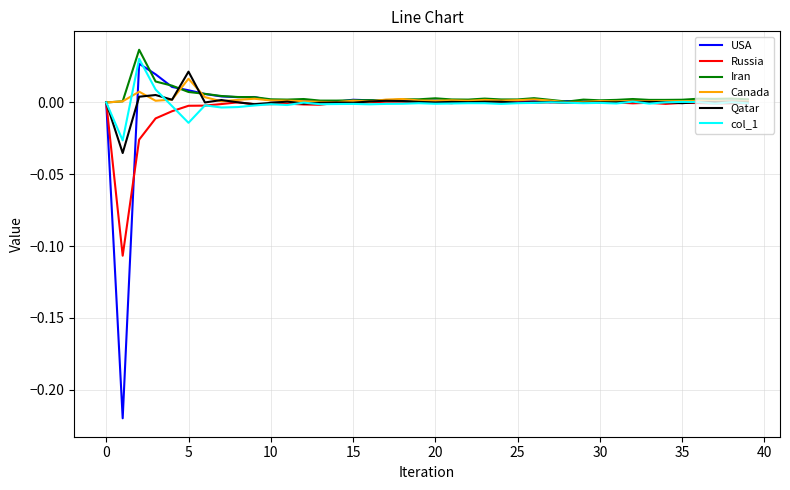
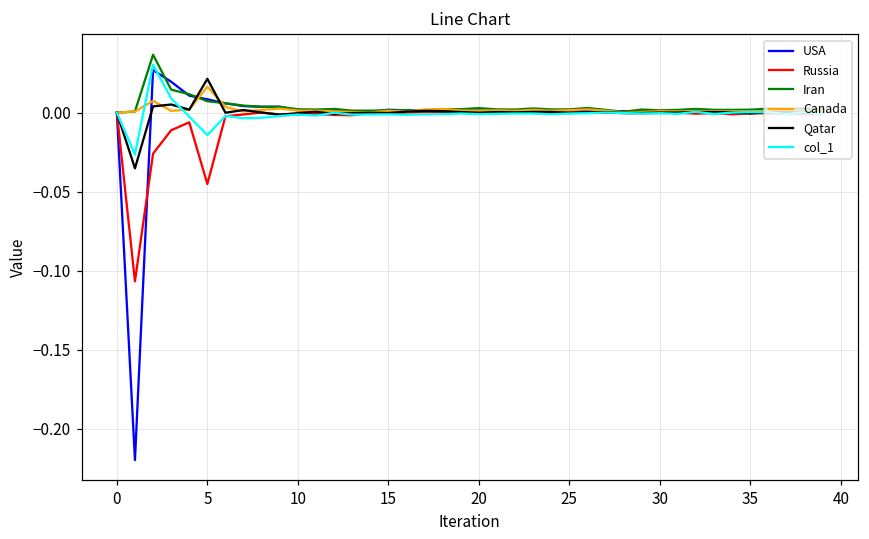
  {
    "Russia": {
-     "5": -0.002
+     "5": -0.045
    },
    "Canada": {
      "5": 0.016
    },
    "Qatar": {
      "5": 0.021
    },
    "col_1": {
      "5": -0.014
    }
  }
